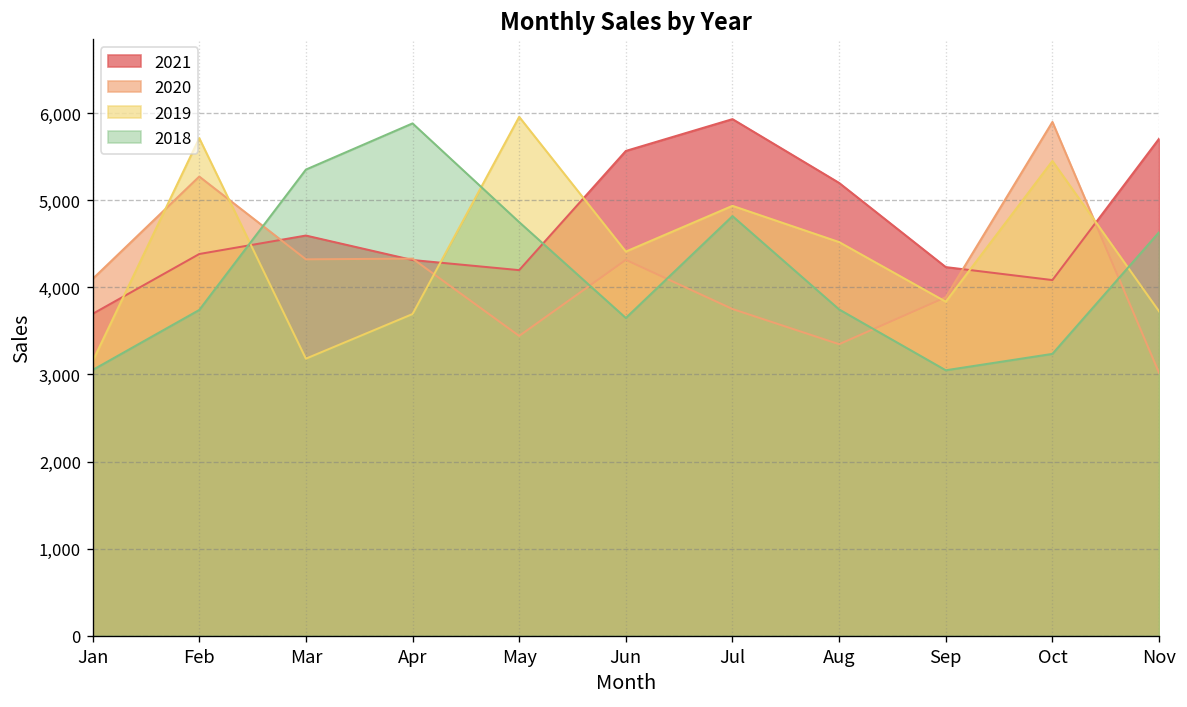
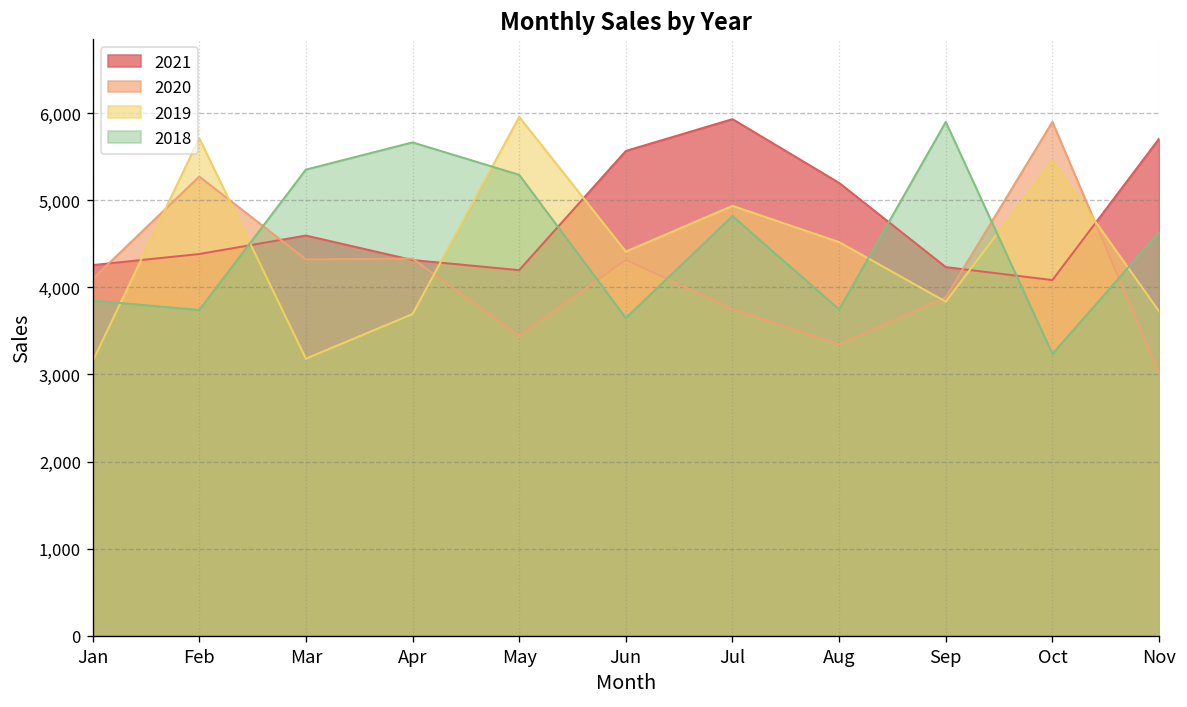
  {
    "2021": {
-     "Jan": "3,700",
+     "Jan": "4,300",
      "Feb": "4,400",
      "Mar": "4,600",
      "May": "4,200",
      "Jun": "5,600",
      "Jul": "5,900",
      "Aug": "5,200",
      "Sep": "4,200",
      "Oct": "4,100",
      "Nov": "5,700"
    },
    "2018": {
-     "Jan": "3,100",
+     "Jan": "3,800",
      "Feb": "3,700",
      "Mar": "5,400",
-     "Apr": "5,900",
-     "May": "4,700",
+     "Apr": "5,700",
+     "May": "5,300",
      "Jun": "3,600",
      "Jul": "4,800",
      "Aug": "3,700",
-     "Sep": "3,000",
+     "Sep": "5,900",
      "Oct": "3,200",
      "Nov": "4,600"
    }
  }
